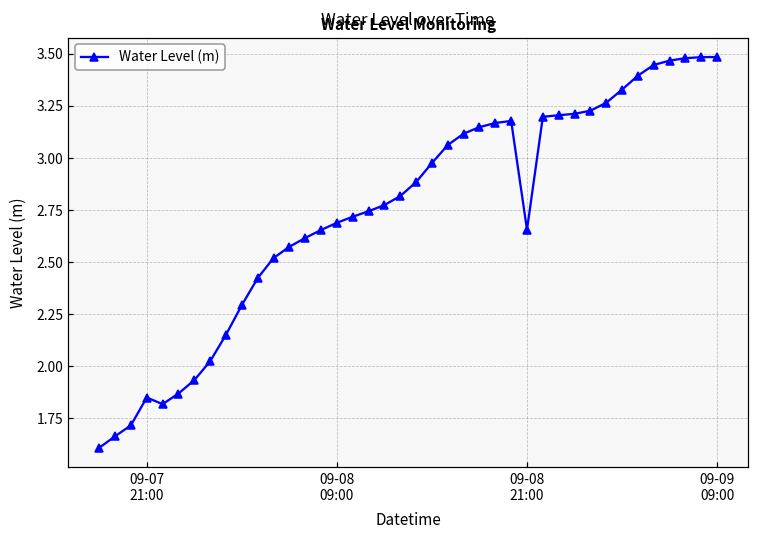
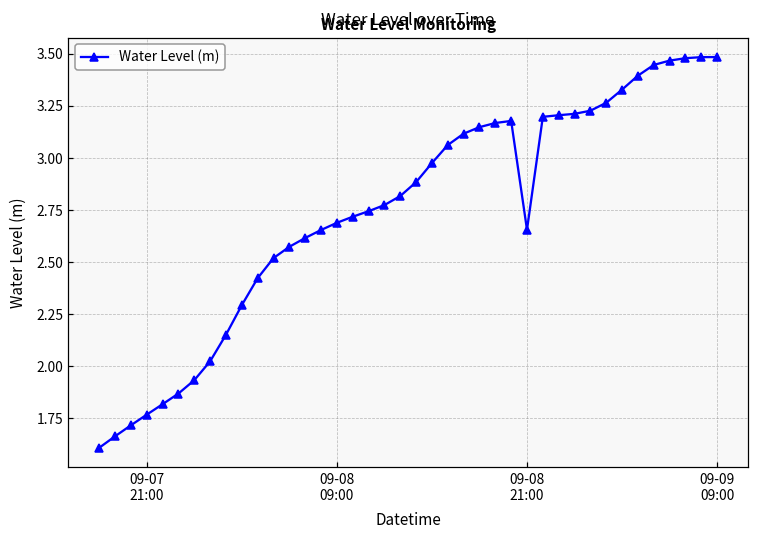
  {
-   "09-07 21:00": 1.85,
+   "09-07 21:00": 1.77,
    "09-08 09:00": 2.69,
    "09-08 21:00": 2.66,
    "09-09 09:00": 3.48
  }
